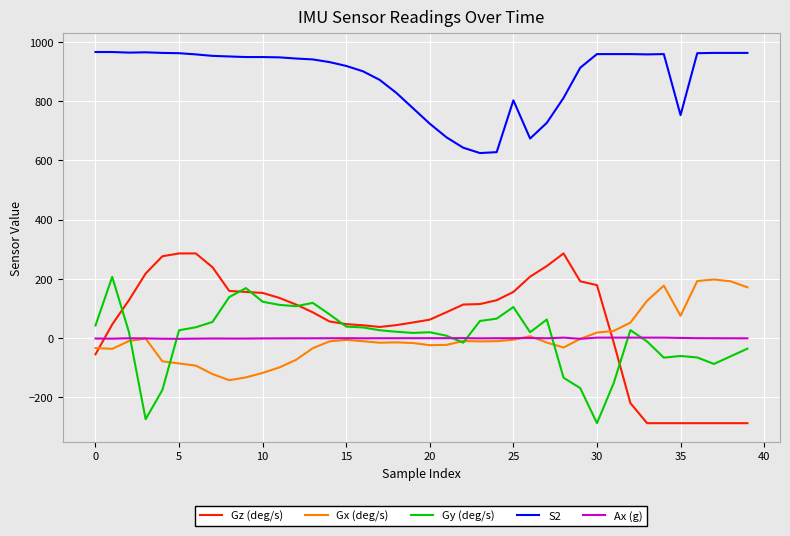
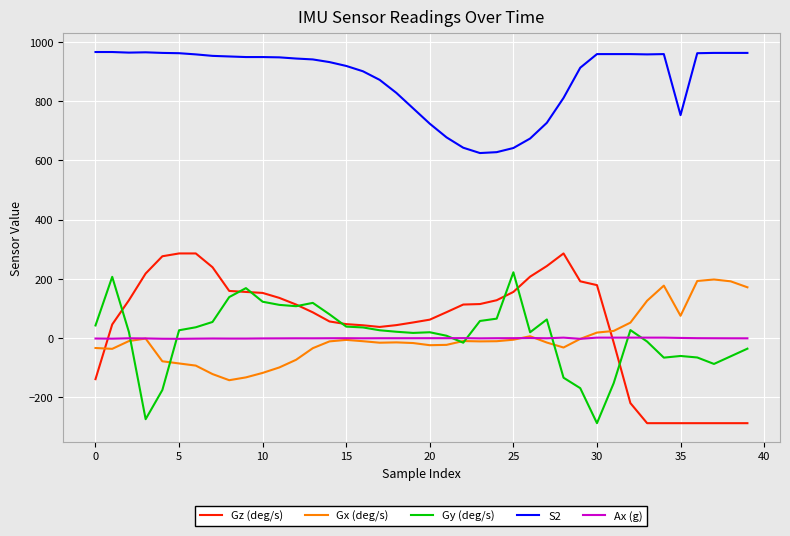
  {
    "Gz (deg/s)": {
-     "0": -50,
+     "0": -140,
      "5": 290,
      "10": 150,
      "20": 60,
      "25": 160,
      "30": 180,
      "35": -290
    },
    "Gx (deg/s)": {
      "0": -30,
      "5": -90,
      "10": -120,
      "20": -20,
      "30": 20,
      "35": 80
    },
    "Gy (deg/s)": {
      "0": 40,
      "5": 30,
      "10": 120,
      "20": 20,
-     "25": 110,
+     "25": 220,
      "30": -290,
      "35": -60
    },
    "S2": {
      "0": 970,
      "5": 960,
      "10": 950,
      "15": 920,
      "20": 720,
-     "25": 800,
+     "25": 640,
      "30": 960,
      "35": 750
    },
    "Ax (g)": {
      "0": 0,
      "5": 0,
      "10": 0,
      "20": 0,
      "30": 0,
      "35": 0
    }
  }
